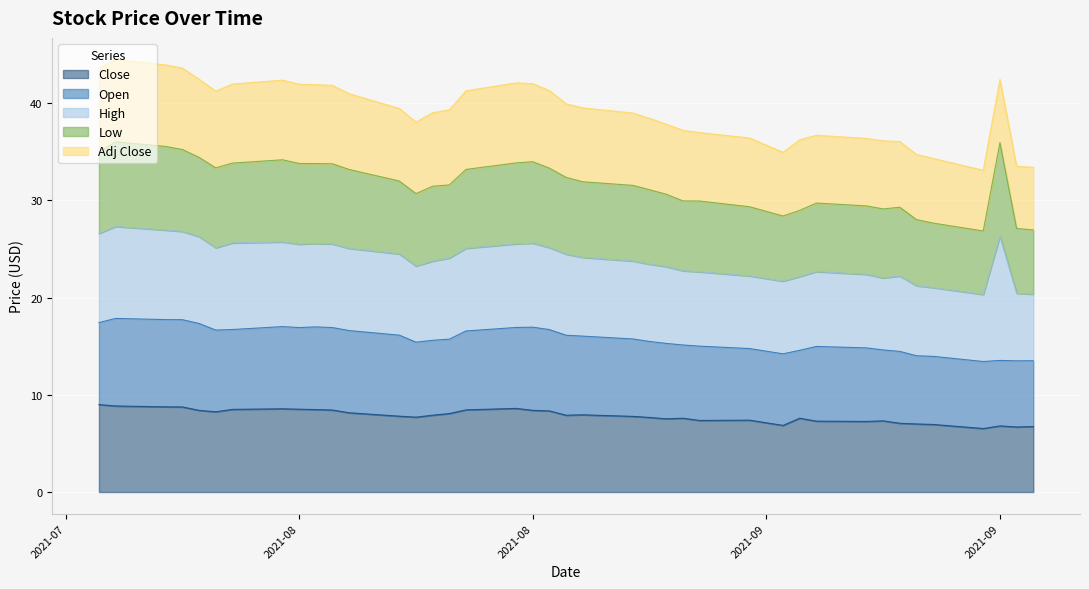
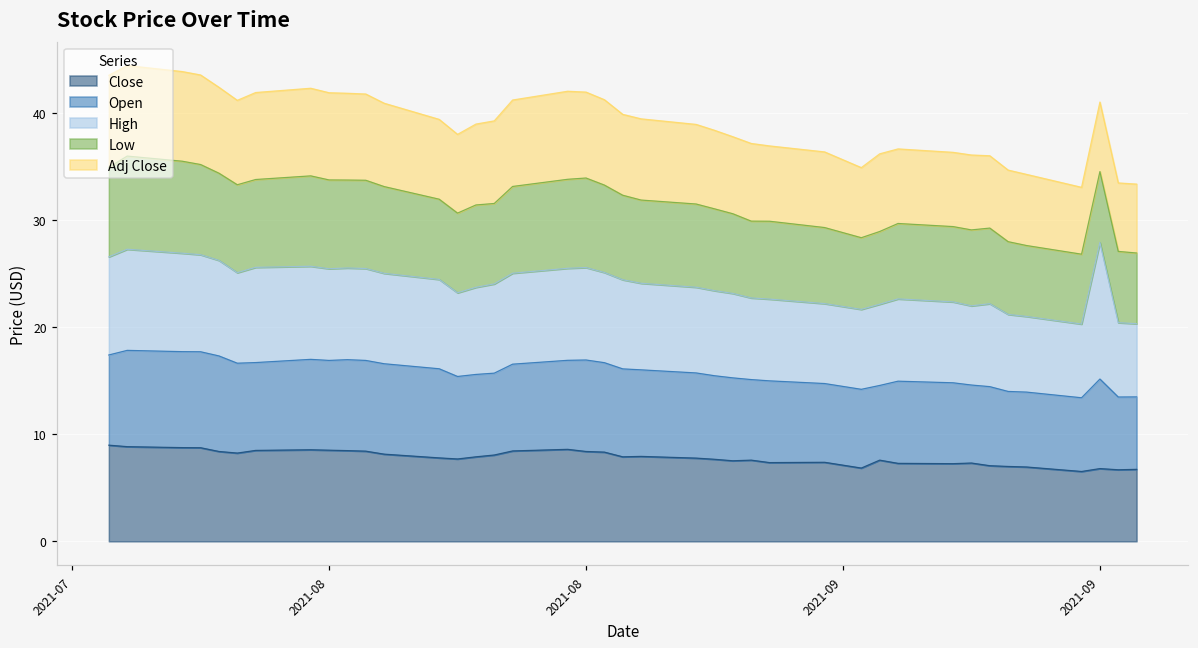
  {
    "Close": {
      "2021-09": 7
    },
    "Open": {
-     "2021-09": 7
+     "2021-09": 8
    },
    "High": {
      "2021-09": 13
    },
    "Low": {
-     "2021-09": 10
+     "2021-09": 7
    },
    "Adj Close": {
      "2021-09": 7
    }
  }
